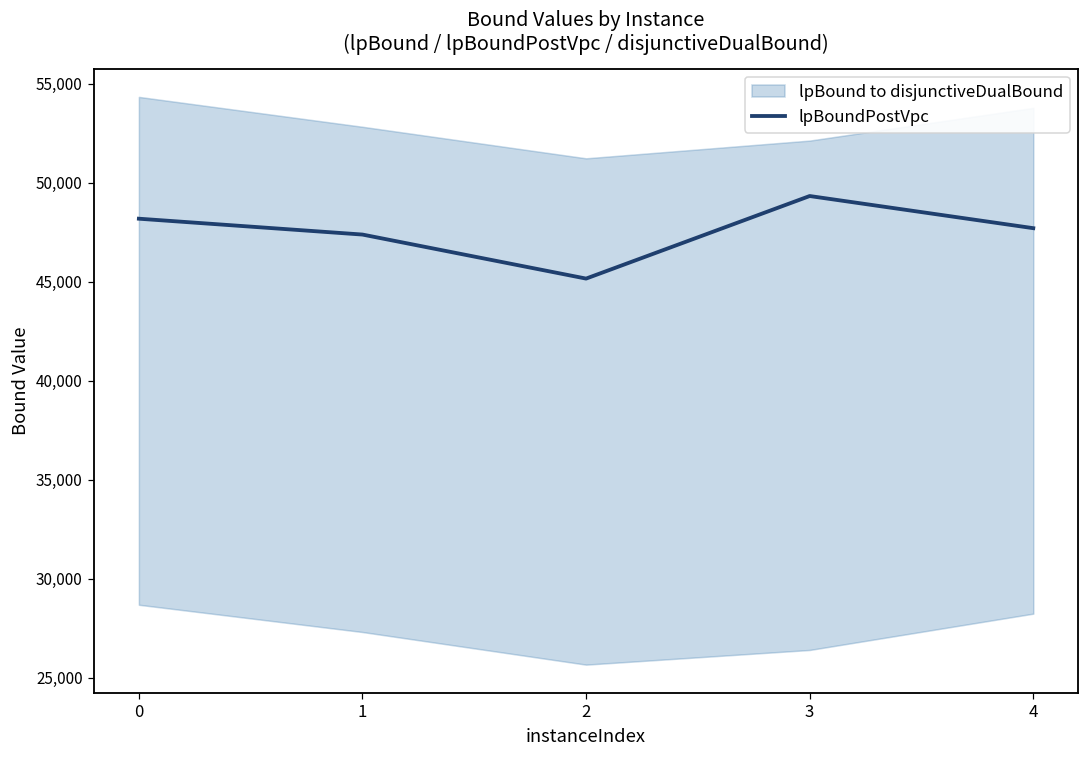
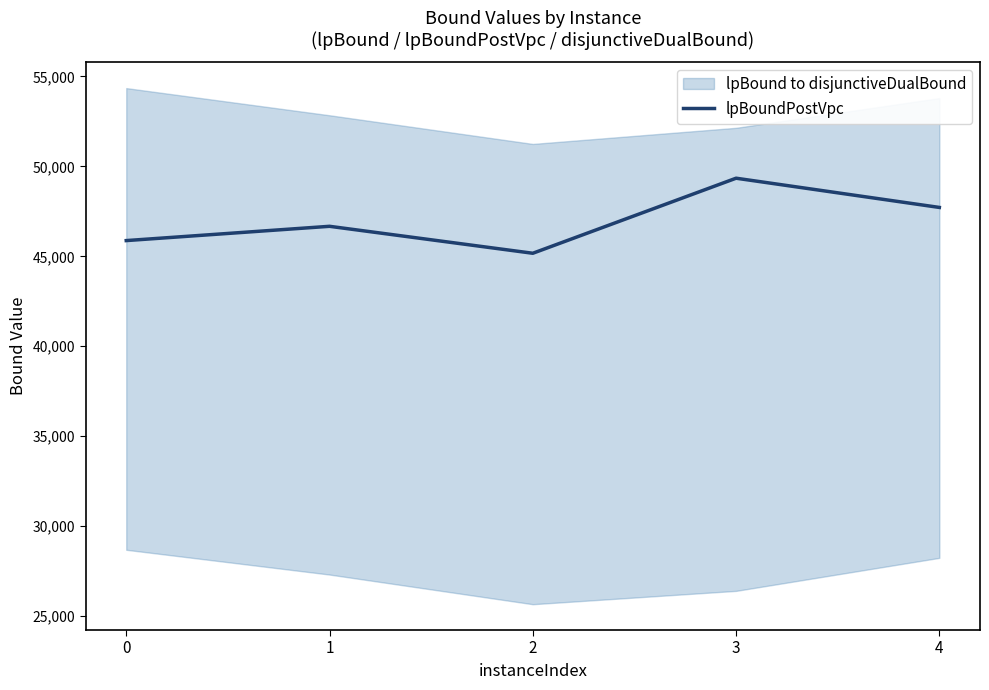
  {
    "lpBoundPostVpc": {
-     "0": "48,200",
-     "1": "47,400",
+     "0": "45,900",
+     "1": "46,700",
      "2": "45,200",
      "3": "49,300",
      "4": "47,700"
    }
  }
